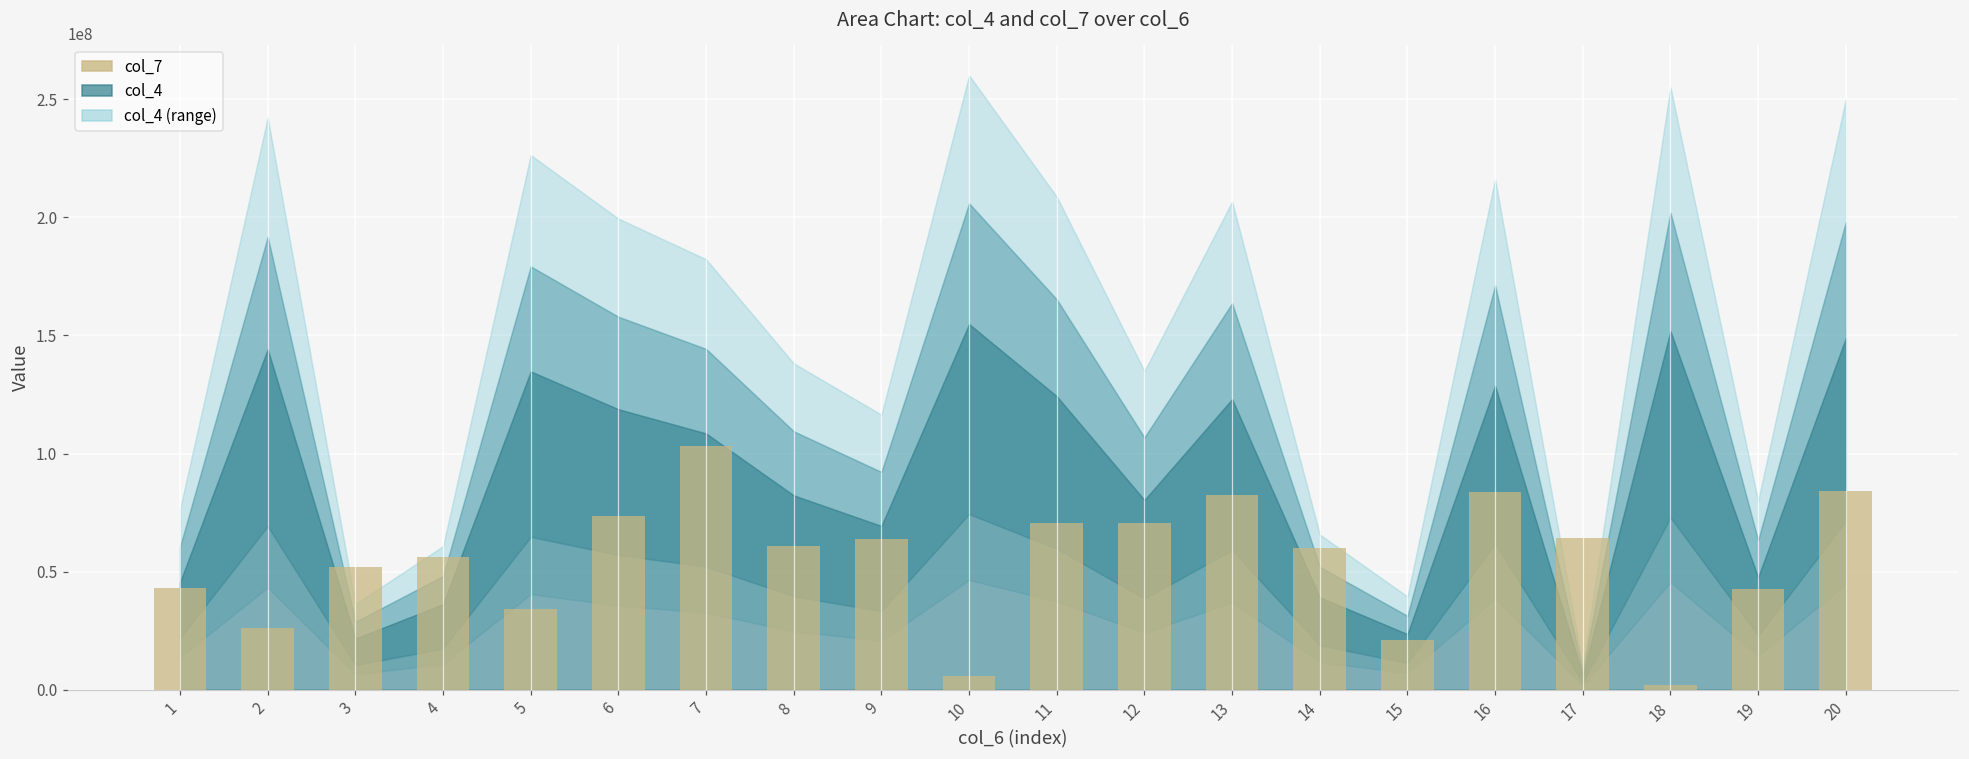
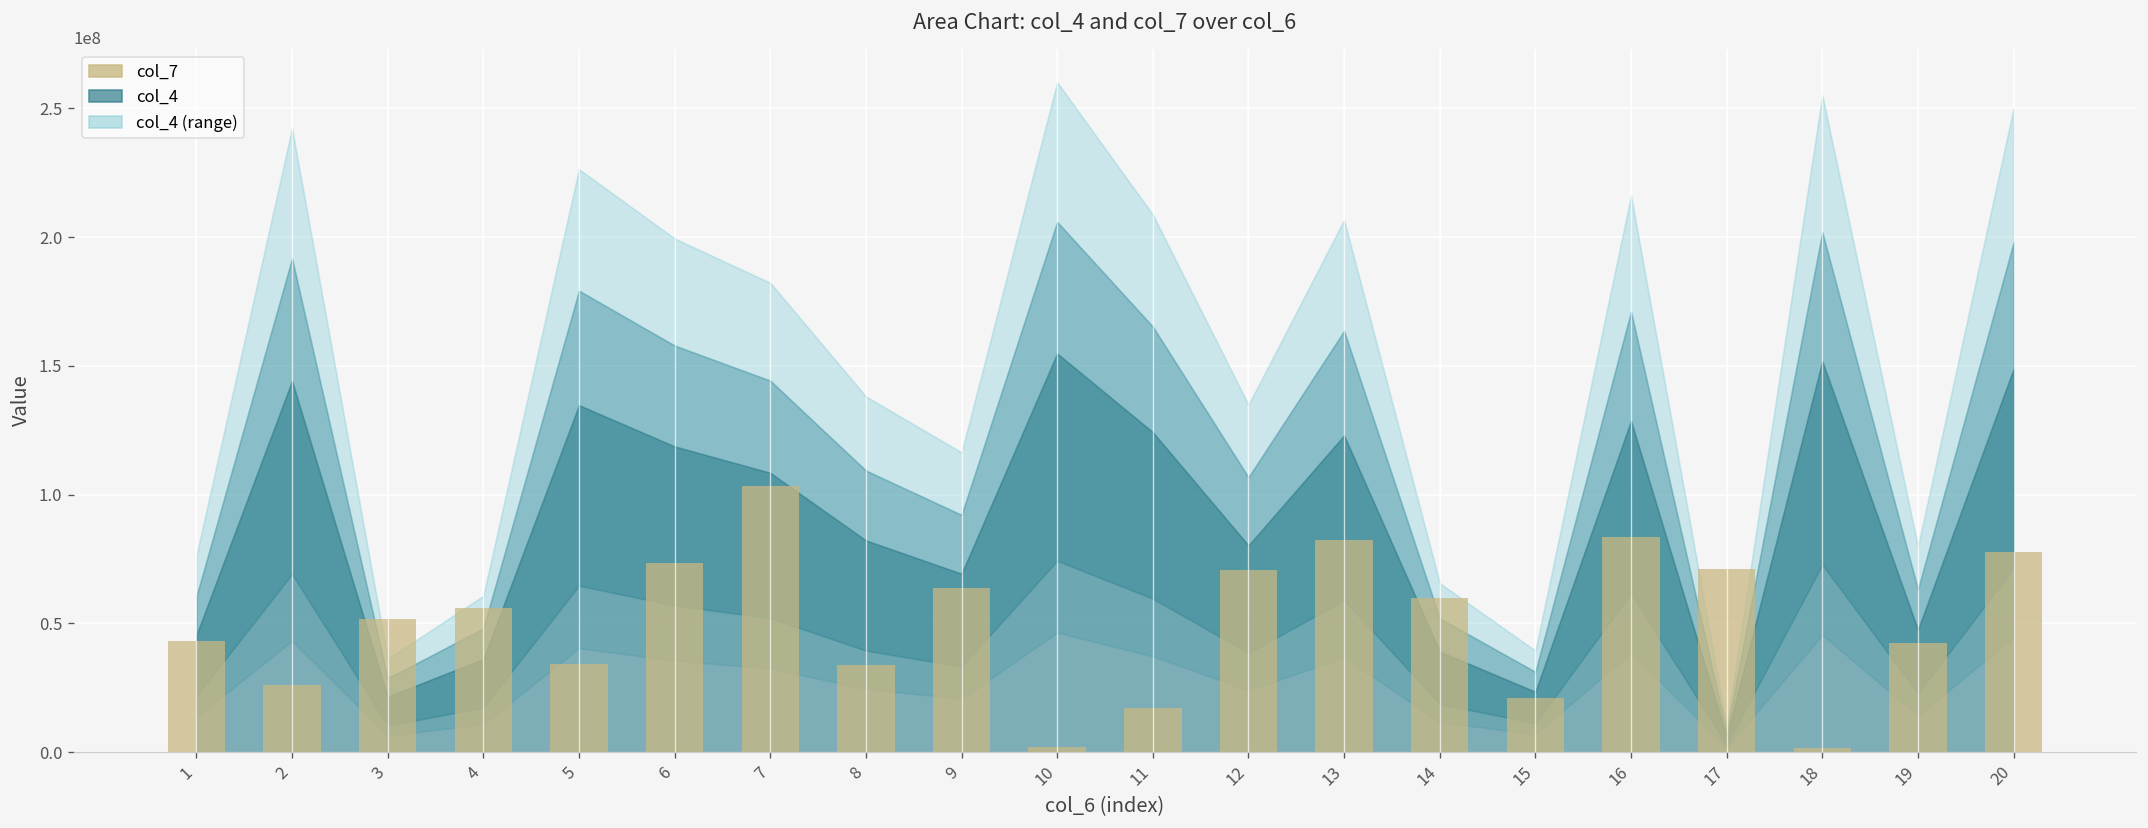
  {
    "col_7": {
      "1": 43000000,
      "2": 26000000,
      "3": 52000000,
      "4": 56000000,
      "5": 34000000,
      "6": 73000000,
      "7": 103000000,
-     "8": 61000000,
+     "8": 34000000,
      "9": 64000000,
-     "10": 6000000,
-     "11": 71000000,
+     "10": 2000000,
+     "11": 17000000,
      "12": 71000000,
      "13": 82000000,
      "14": 60000000,
      "15": 21000000,
      "16": 84000000,
-     "17": 64000000,
+     "17": 71000000,
      "18": 2000000,
      "19": 43000000,
-     "20": 84000000
+     "20": 78000000
    }
  }
